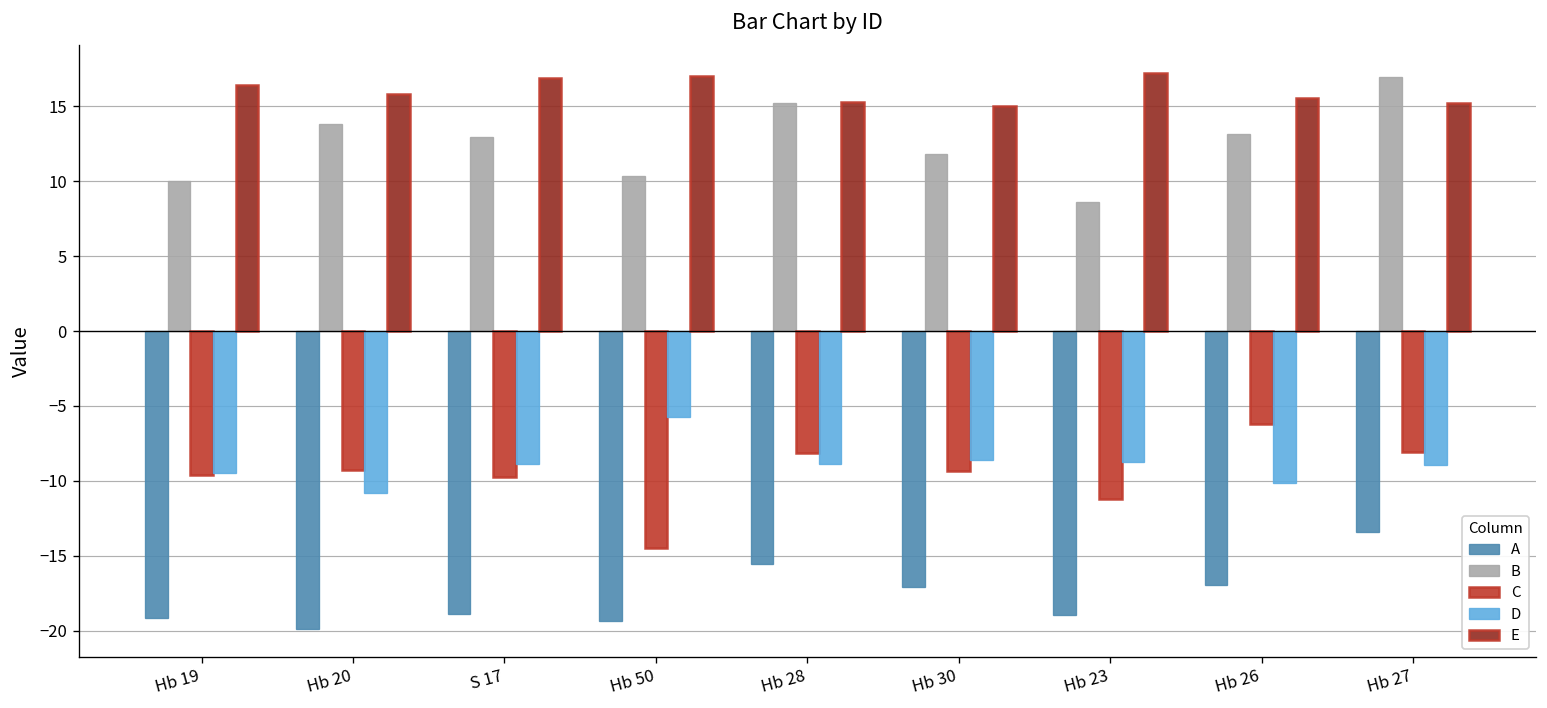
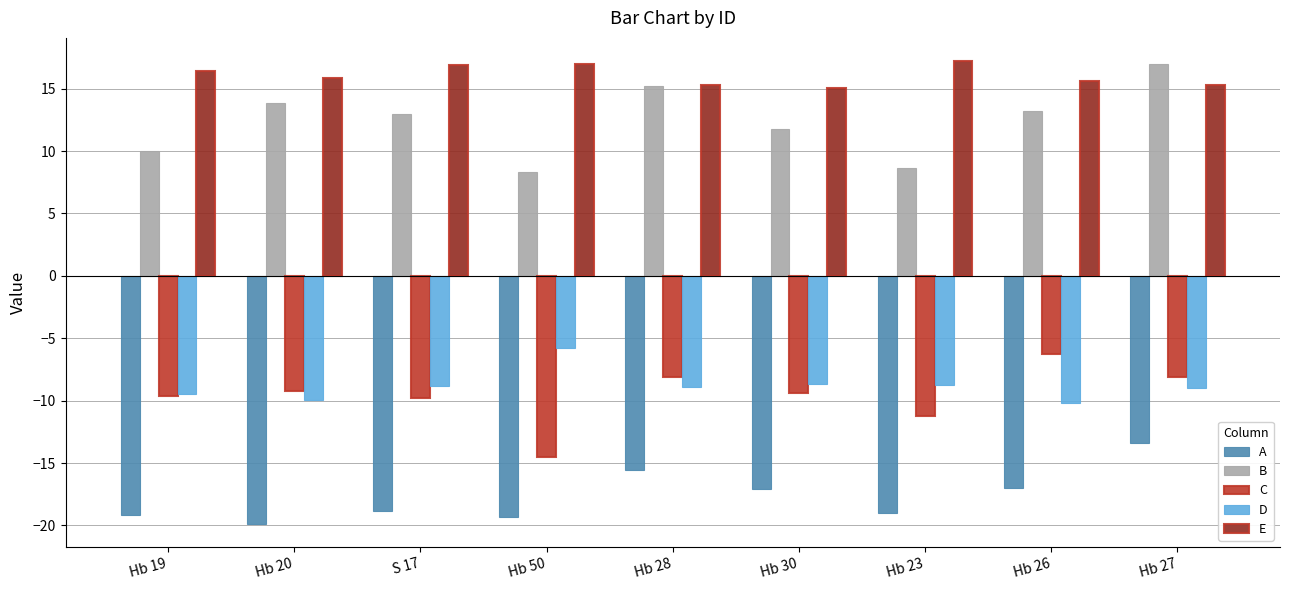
  {
    "A": {
      "Hb 19": -19.2,
      "Hb 20": -19.9,
      "S 17": -18.9,
      "Hb 50": -19.3,
      "Hb 28": -15.5,
      "Hb 30": -17.1,
      "Hb 23": -19.0,
      "Hb 26": -17.0,
      "Hb 27": -13.4
    },
    "B": {
      "Hb 19": 10.0,
      "Hb 20": 13.8,
      "S 17": 12.9,
-     "Hb 50": 10.4,
+     "Hb 50": 8.3,
      "Hb 28": 15.2,
      "Hb 30": 11.8,
      "Hb 23": 8.6,
      "Hb 26": 13.2,
      "Hb 27": 17.0
    },
    "D": {
      "Hb 19": -9.5,
-     "Hb 20": -10.8,
+     "Hb 20": -9.9,
      "S 17": -8.9,
      "Hb 50": -5.8,
      "Hb 28": -8.9,
      "Hb 30": -8.6,
      "Hb 23": -8.7,
      "Hb 26": -10.2,
      "Hb 27": -9.0
    }
  }
